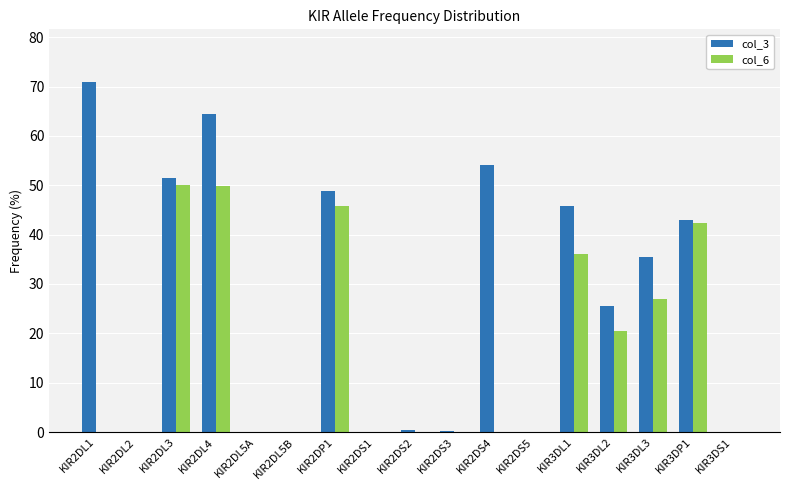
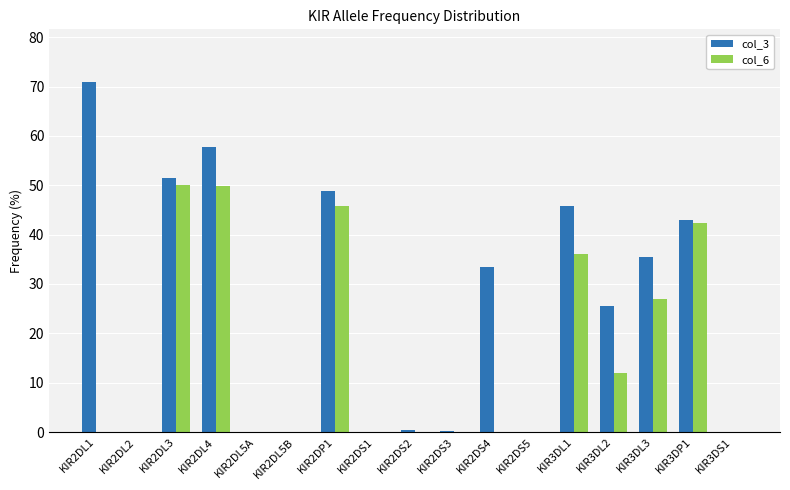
  {
    "col_3": {
      "KIR2DL1": 71,
      "KIR2DL2": 0,
      "KIR2DL3": 52,
-     "KIR2DL4": 64,
+     "KIR2DL4": 58,
      "KIR2DL5B": 0,
      "KIR2DP1": 49,
      "KIR2DS1": 0,
-     "KIR2DS4": 54,
+     "KIR2DS4": 33,
      "KIR2DS5": 0,
      "KIR3DL1": 46,
      "KIR3DL2": 25,
      "KIR3DL3": 36,
      "KIR3DP1": 43
    },
    "col_6": {
      "KIR2DL1": 0,
      "KIR2DL2": 0,
      "KIR2DL3": 50,
      "KIR2DL4": 50,
      "KIR2DL5A": 0,
      "KIR2DL5B": 0,
      "KIR2DP1": 46,
      "KIR2DS1": 0,
      "KIR2DS2": 0,
      "KIR2DS3": 0,
      "KIR2DS4": 0,
      "KIR2DS5": 0,
      "KIR3DL1": 36,
-     "KIR3DL2": 21,
+     "KIR3DL2": 12,
      "KIR3DL3": 27,
      "KIR3DP1": 42,
      "KIR3DS1": 0
    }
  }
